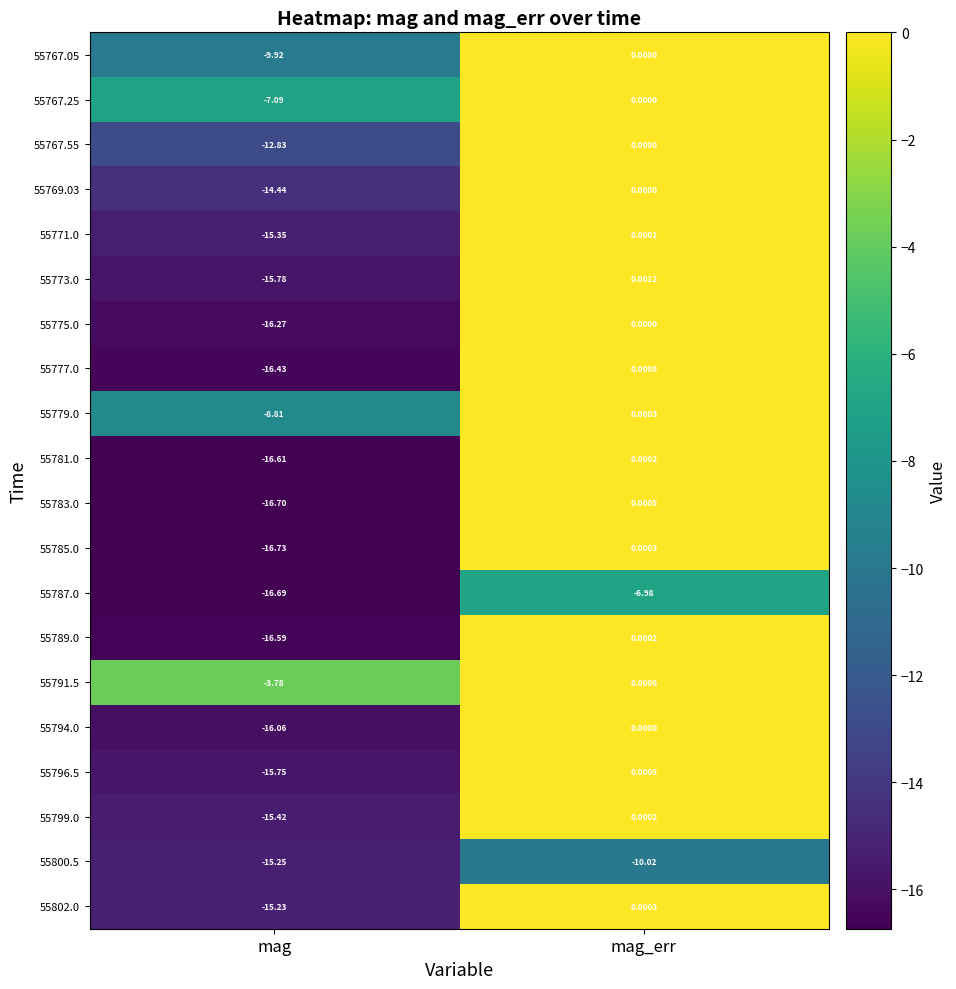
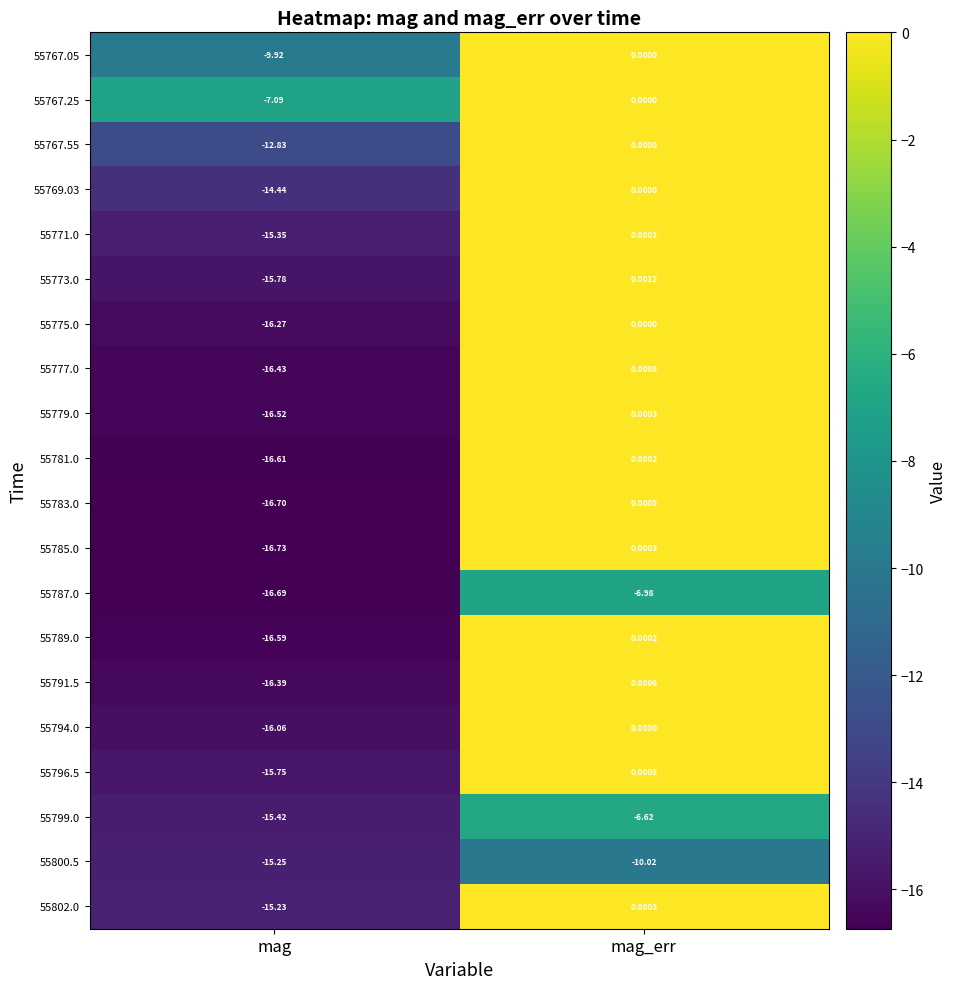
  {
    "55767.05": {
      "mag": -9.92,
      "mag_err": 0.0000
    },
    "55767.25": {
      "mag": -7.09,
      "mag_err": 0.0000
    },
    "55767.55": {
      "mag": -12.83,
      "mag_err": 0.0000
    },
    "55769.03": {
      "mag": -14.44,
      "mag_err": 0.0000
    },
    "55771.0": {
      "mag": -15.35,
      "mag_err": 0.0001
    },
    "55773.0": {
      "mag": -15.78,
      "mag_err": 0.0012
    },
    "55775.0": {
      "mag": -16.27,
      "mag_err": 0.0000
    },
    "55777.0": {
      "mag": -16.43,
      "mag_err": 0.0008
    },
    "55779.0": {
-     "mag": -8.81,
+     "mag": -16.52,
      "mag_err": 0.0003
    },
    "55781.0": {
      "mag": -16.61,
      "mag_err": 0.0002
    },
    "55783.0": {
      "mag": -16.70,
      "mag_err": 0.0005
    },
    "55785.0": {
      "mag": -16.73,
      "mag_err": 0.0003
    },
    "55787.0": {
      "mag": -16.69,
      "mag_err": -6.98
    },
    "55789.0": {
      "mag": -16.59,
      "mag_err": 0.0002
    },
    "55791.5": {
-     "mag": -3.78,
+     "mag": -16.39,
      "mag_err": 0.0006
    },
    "55794.0": {
      "mag": -16.06,
      "mag_err": 0.0000
    },
    "55796.5": {
      "mag": -15.75,
      "mag_err": 0.0005
    },
    "55799.0": {
      "mag": -15.42,
-     "mag_err": 0.0002
+     "mag_err": -6.62
    },
    "55800.5": {
      "mag": -15.25,
      "mag_err": -10.02
    },
    "55802.0": {
      "mag": -15.23,
      "mag_err": 0.0003
    }
  }
